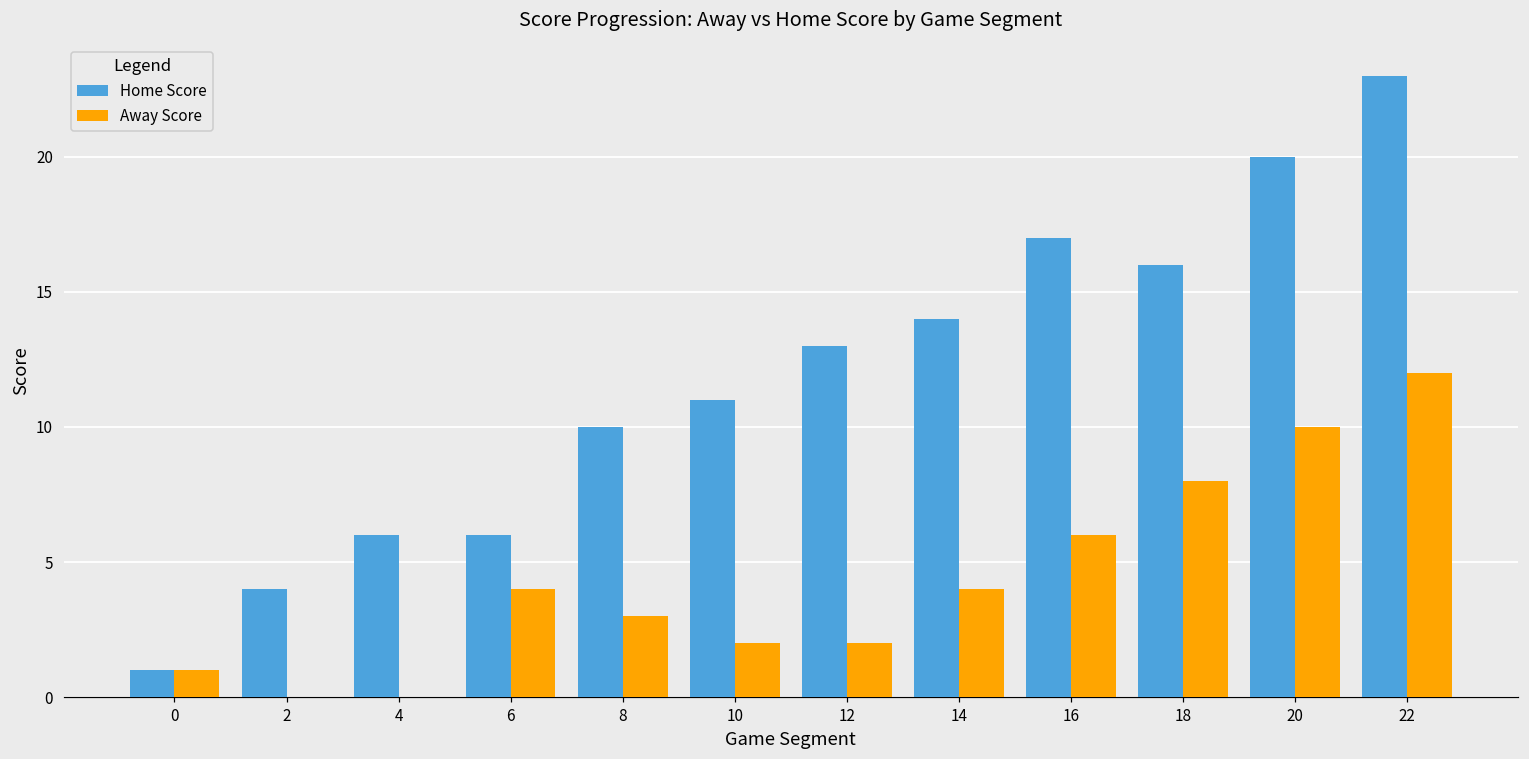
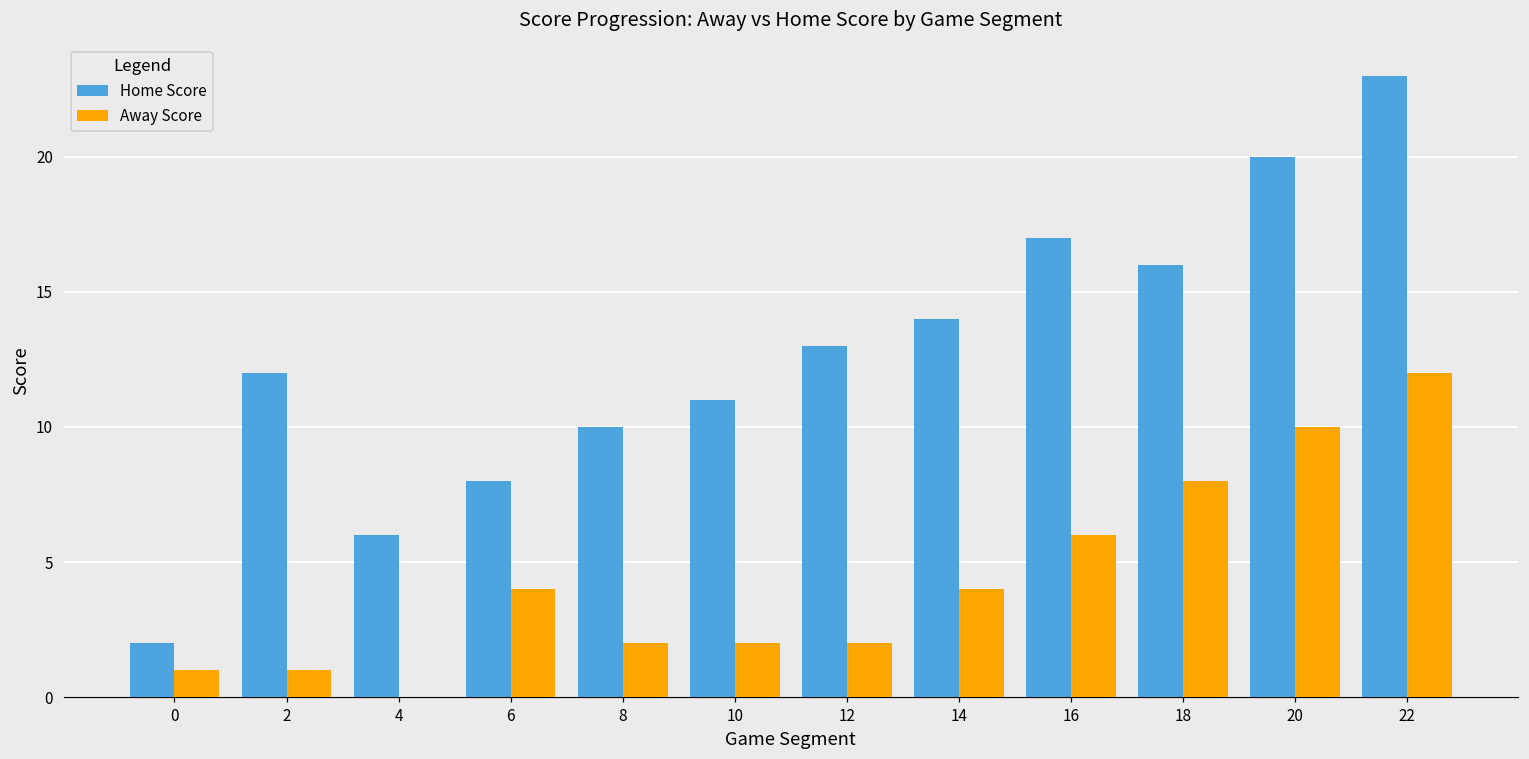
  {
    "Home Score": {
-     "0": 1,
-     "2": 4,
+     "0": 2,
+     "2": 12,
      "4": 6,
-     "6": 6,
+     "6": 8,
      "8": 10,
      "10": 11,
      "12": 13,
      "14": 14,
      "16": 17,
      "18": 16,
      "20": 20,
      "22": 23
    },
    "Away Score": {
      "0": 1,
-     "2": 0,
+     "2": 1,
      "4": 0,
      "6": 4,
-     "8": 3,
+     "8": 2,
      "10": 2,
      "12": 2,
      "14": 4,
      "16": 6,
      "18": 8,
      "20": 10,
      "22": 12
    }
  }
